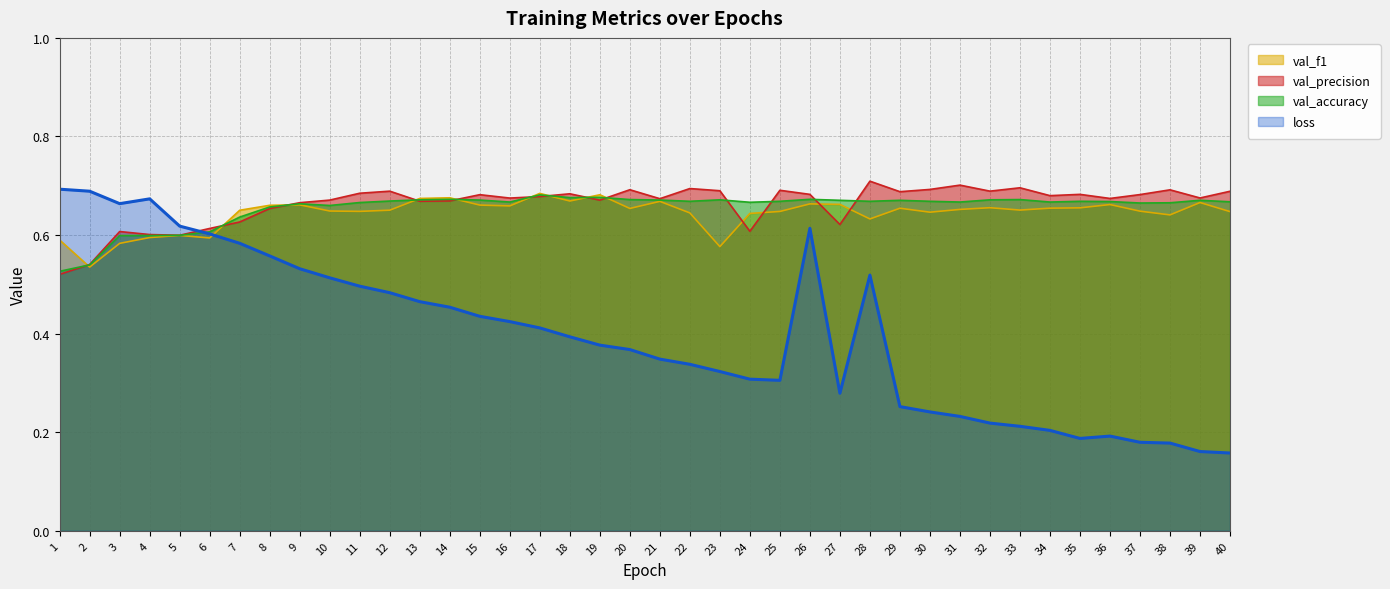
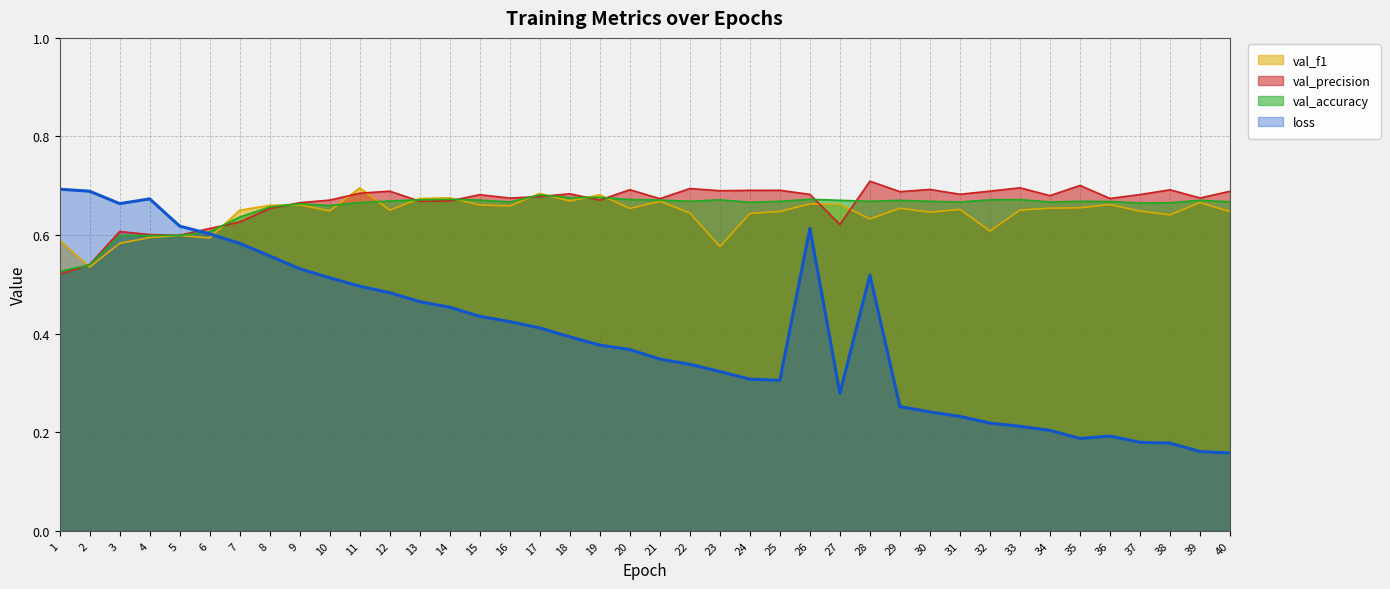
  {
    "val_f1": {
      "1": 0.59,
      "3": 0.58,
      "6": 0.59,
      "7": 0.65,
      "10": 0.65,
-     "11": 0.65,
+     "11": 0.70,
      "12": 0.65,
      "15": 0.66,
      "16": 0.66,
      "18": 0.67,
      "20": 0.65,
      "22": 0.64,
      "23": 0.58,
      "24": 0.64,
      "25": 0.65,
      "26": 0.66,
      "27": 0.66,
      "28": 0.63,
      "29": 0.65,
      "30": 0.65,
      "31": 0.65,
-     "32": 0.66,
+     "32": 0.61,
      "33": 0.65,
      "34": 0.65,
      "35": 0.66,
      "36": 0.66,
      "37": 0.65,
      "38": 0.64,
      "40": 0.65
    },
    "val_precision": {
      "1": 0.52,
      "3": 0.61,
      "6": 0.61,
      "7": 0.63,
      "10": 0.67,
      "11": 0.68,
      "12": 0.69,
      "15": 0.68,
      "16": 0.68,
      "18": 0.68,
      "19": 0.67,
      "20": 0.69,
      "22": 0.69,
      "23": 0.69,
-     "24": 0.61,
+     "24": 0.69,
      "25": 0.69,
      "26": 0.68,
      "27": 0.62,
      "28": 0.71,
      "29": 0.69,
      "30": 0.69,
-     "31": 0.70,
+     "31": 0.68,
      "32": 0.69,
      "33": 0.70,
      "34": 0.68,
-     "35": 0.68,
+     "35": 0.70,
      "36": 0.67,
      "37": 0.68,
      "38": 0.69,
      "40": 0.69
    },
    "val_accuracy": {
      "1": 0.53,
      "3": 0.60,
      "7": 0.64,
      "10": 0.66,
      "11": 0.67,
      "12": 0.67,
      "15": 0.67,
      "16": 0.67,
      "18": 0.68,
      "20": 0.67,
      "22": 0.67,
      "23": 0.67,
      "24": 0.67,
      "25": 0.67,
      "26": 0.67,
      "27": 0.67,
      "28": 0.67,
      "29": 0.67,
      "30": 0.67,
      "31": 0.67,
      "32": 0.67,
      "33": 0.67,
      "34": 0.67,
      "35": 0.67,
      "36": 0.67,
      "37": 0.67,
      "38": 0.67,
      "40": 0.67
    },
    "loss": {
      "1": 0.69,
      "2": 0.69,
      "3": 0.66,
      "4": 0.67,
      "5": 0.62,
      "7": 0.58,
      "8": 0.56,
      "9": 0.53,
      "10": 0.51,
      "11": 0.50,
      "12": 0.48,
      "13": 0.46,
      "14": 0.45,
      "15": 0.44,
      "16": 0.42,
      "17": 0.41,
      "18": 0.39,
      "19": 0.38,
      "20": 0.37,
      "21": 0.35,
      "22": 0.34,
      "23": 0.32,
      "24": 0.31,
      "25": 0.31,
      "26": 0.61,
      "27": 0.28,
      "28": 0.52,
      "29": 0.25,
      "30": 0.24,
      "31": 0.23,
      "32": 0.22,
      "33": 0.21,
      "34": 0.20,
      "35": 0.19,
      "36": 0.19,
      "37": 0.18,
      "38": 0.18,
      "39": 0.16,
      "40": 0.16
    }
  }
